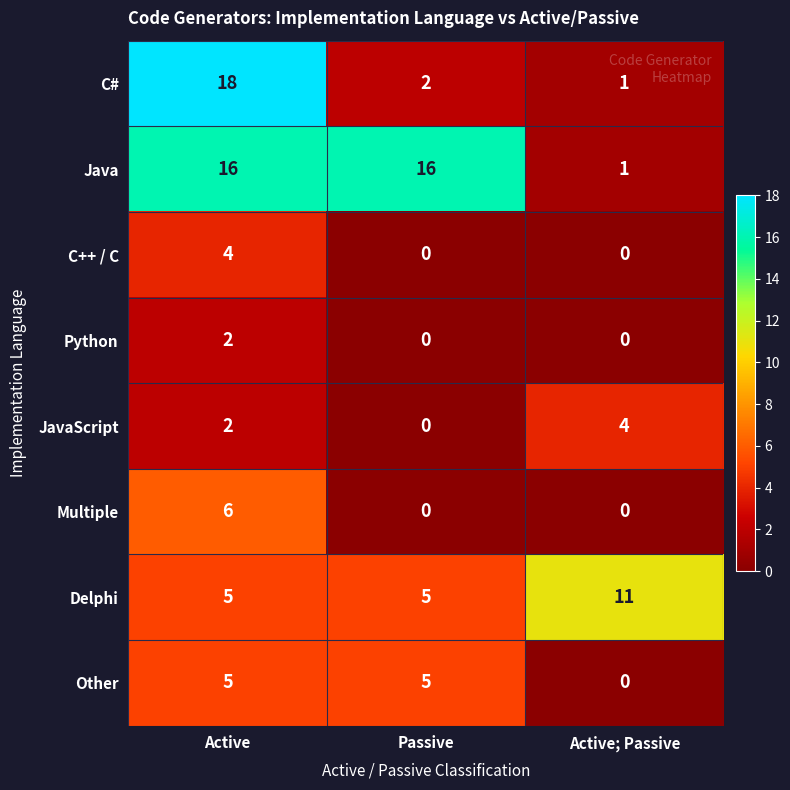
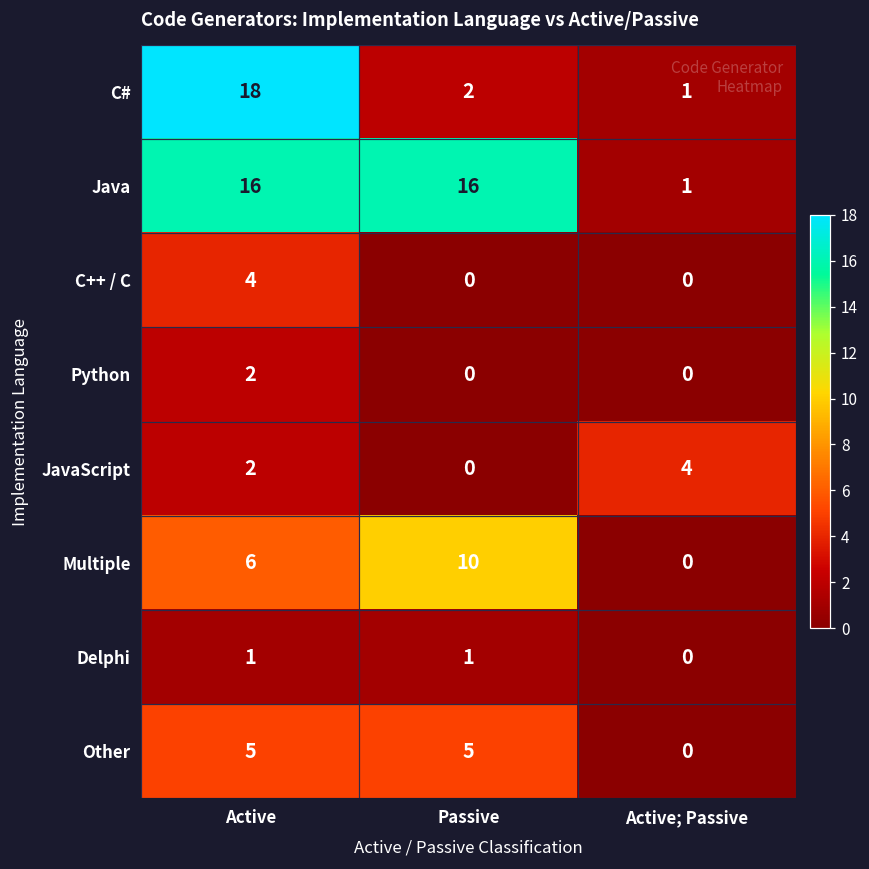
  {
    "C#": {
      "Active": 18,
      "Passive": 2
    },
    "Java": {
      "Active": 16,
      "Passive": 16,
      "Active; Passive": 1
    },
    "C++ / C": {
      "Active": 4,
      "Passive": 0,
      "Active; Passive": 0
    },
    "Python": {
      "Active": 2,
      "Passive": 0,
      "Active; Passive": 0
    },
    "JavaScript": {
      "Active": 2,
      "Passive": 0,
      "Active; Passive": 4
    },
    "Multiple": {
      "Active": 6,
-     "Passive": 0,
+     "Passive": 10,
      "Active; Passive": 0
    },
    "Delphi": {
-     "Active": 5,
-     "Passive": 5,
-     "Active; Passive": 11
+     "Active": 1,
+     "Passive": 1,
+     "Active; Passive": 0
    },
    "Other": {
      "Active": 5,
      "Passive": 5,
      "Active; Passive": 0
    }
  }
